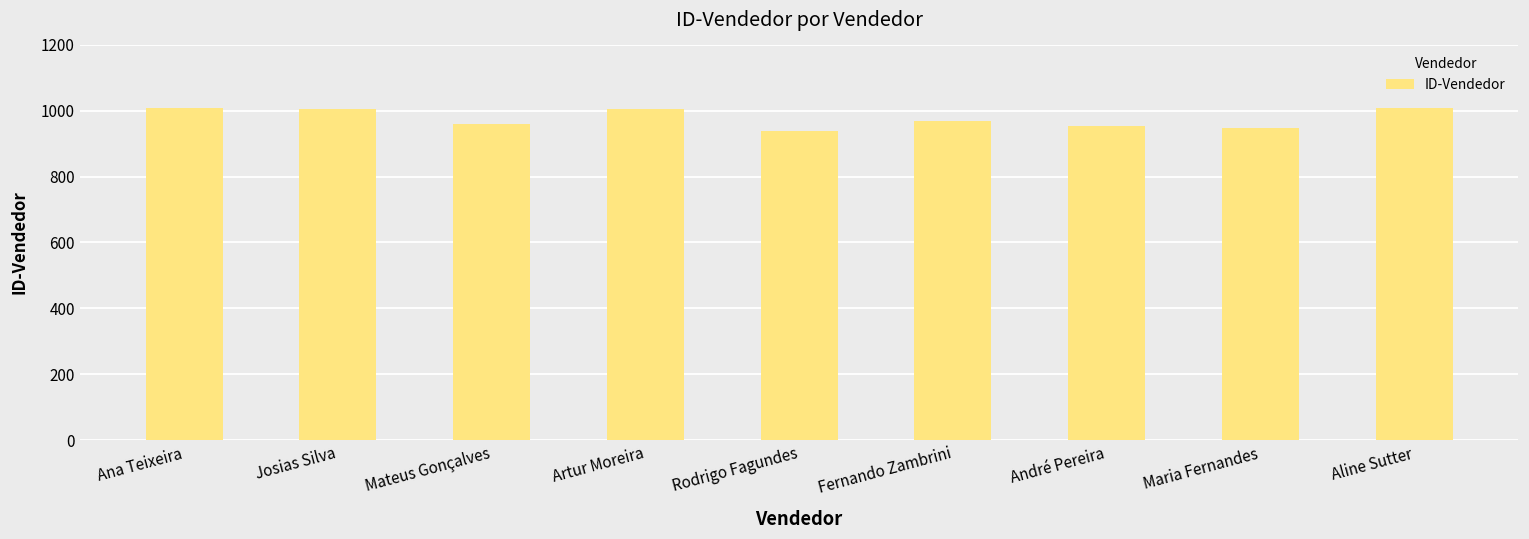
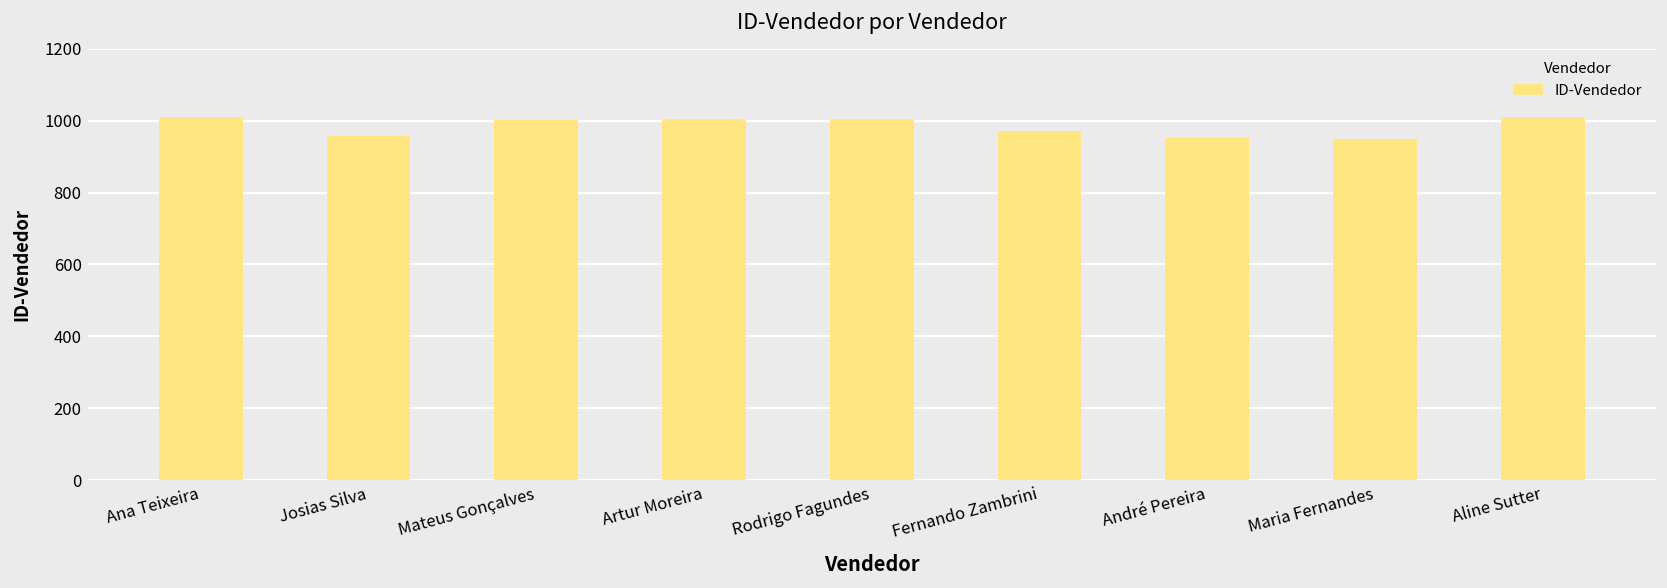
  {
    "Ana Teixeira": 1010,
-   "Josias Silva": 1010,
-   "Mateus Gonçalves": 960,
+   "Josias Silva": 960,
+   "Mateus Gonçalves": 1000,
    "Artur Moreira": 1000,
-   "Rodrigo Fagundes": 940,
+   "Rodrigo Fagundes": 1010,
    "Fernando Zambrini": 970,
    "André Pereira": 950,
    "Maria Fernandes": 950,
    "Aline Sutter": 1010
  }
